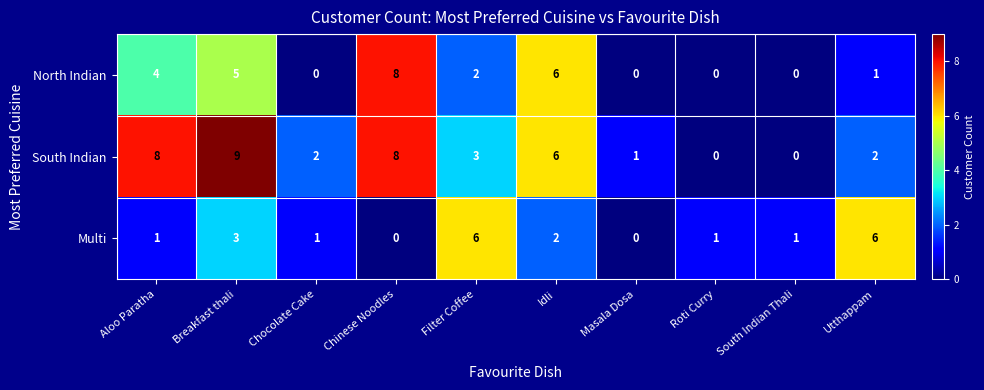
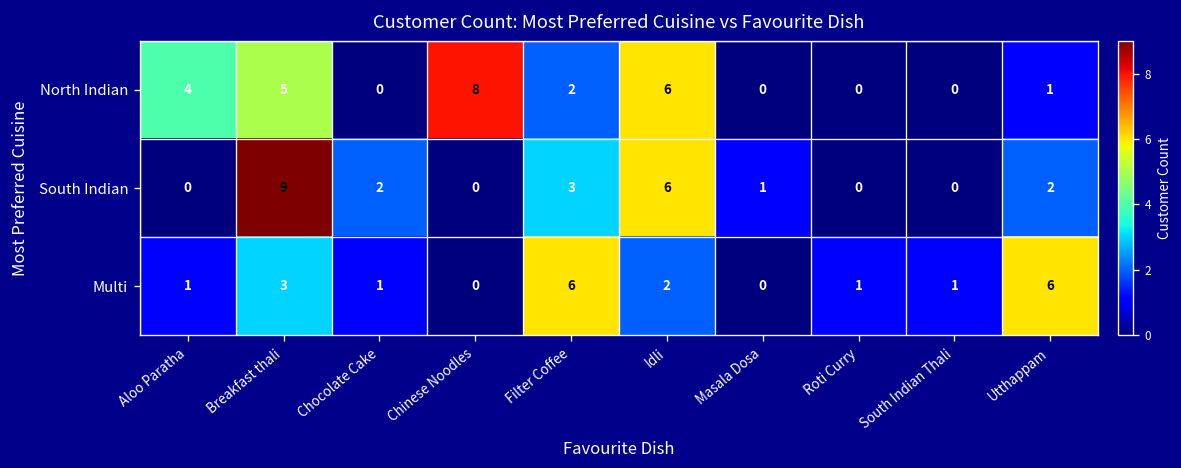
  {
    "North Indian": {
      "Aloo Paratha": 4,
      "Breakfast thali": 5,
      "Chocolate Cake": 0,
      "Chinese Noodles": 8,
      "Filter Coffee": 2,
      "Idli": 6,
      "Masala Dosa": 0,
      "Roti Curry": 0,
      "South Indian Thali": 0,
      "Utthappam": 1
    },
    "South Indian": {
-     "Aloo Paratha": 8,
+     "Aloo Paratha": 0,
      "Breakfast thali": 9,
      "Chocolate Cake": 2,
-     "Chinese Noodles": 8,
+     "Chinese Noodles": 0,
      "Filter Coffee": 3,
      "Idli": 6,
      "Masala Dosa": 1,
      "Roti Curry": 0,
      "South Indian Thali": 0,
      "Utthappam": 2
    },
    "Multi": {
      "Aloo Paratha": 1,
      "Breakfast thali": 3,
      "Chocolate Cake": 1,
      "Chinese Noodles": 0,
      "Filter Coffee": 6,
      "Idli": 2,
      "Masala Dosa": 0,
      "Roti Curry": 1,
      "South Indian Thali": 1,
      "Utthappam": 6
    }
  }
